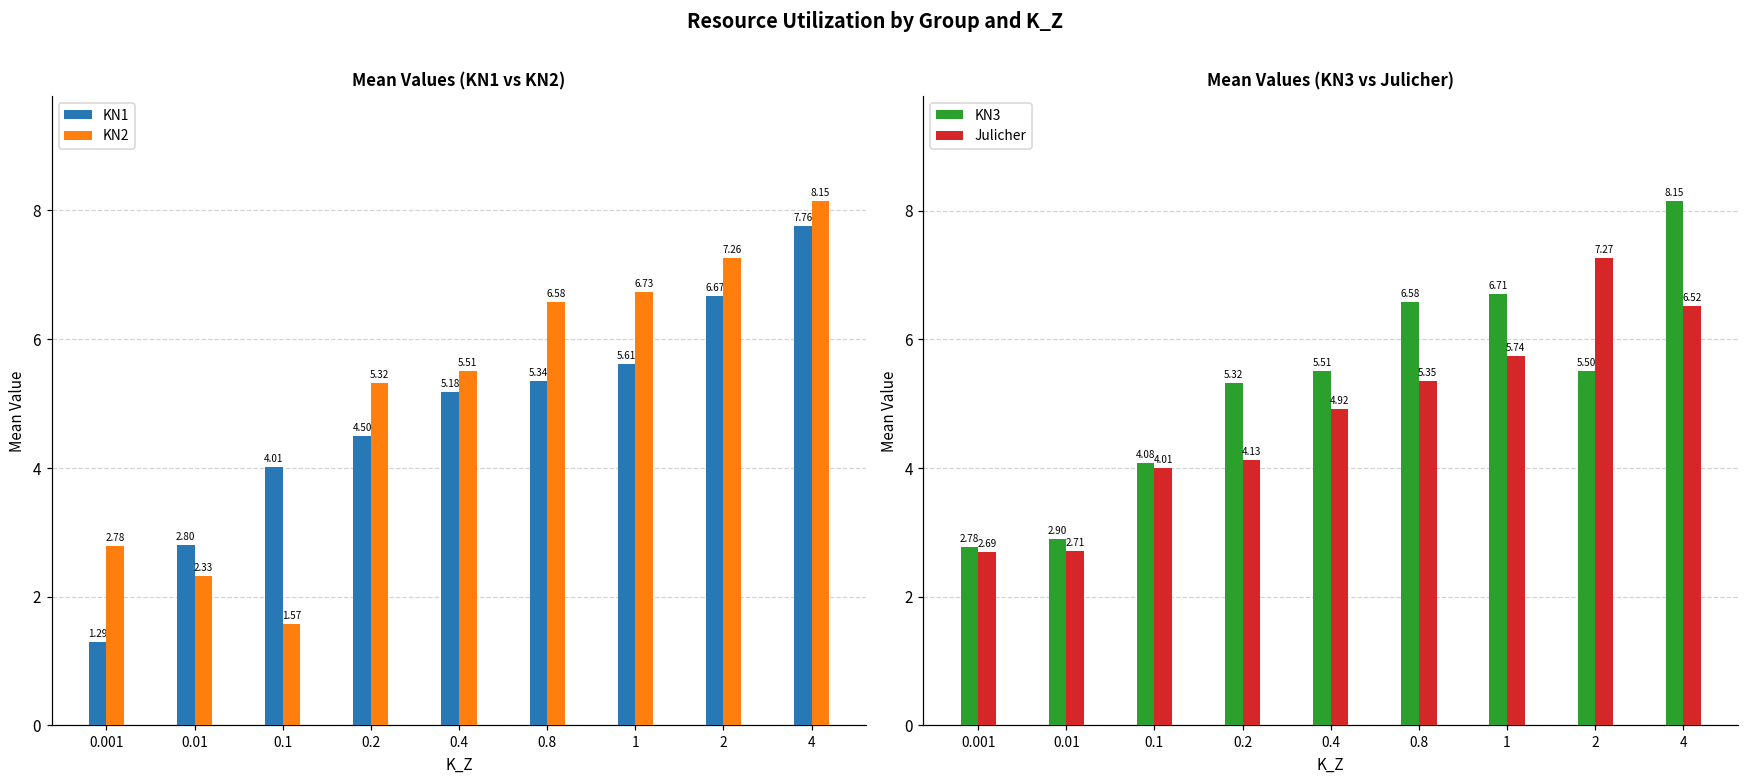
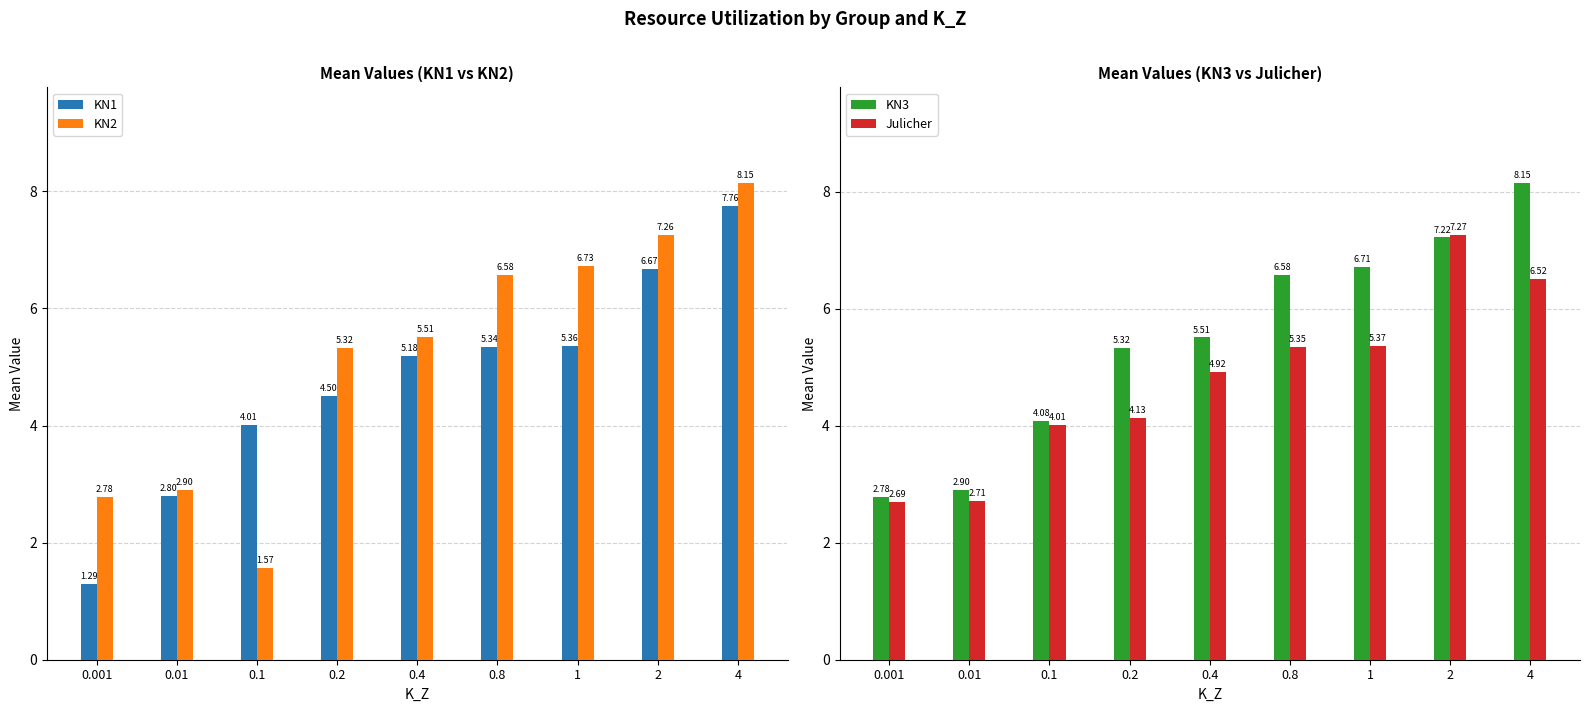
  {
    "Mean Values (KN1 vs KN2)": {
      "KN1": {
        "0.001": 1.29,
        "0.01": 2.80,
        "0.1": 4.01,
        "0.2": 4.50,
        "0.4": 5.18,
        "0.8": 5.34,
-       "1": 5.61,
+       "1": 5.36,
        "2": 6.67,
        "4": 7.76
      },
      "KN2": {
        "0.001": 2.78,
-       "0.01": 2.33,
+       "0.01": 2.90,
        "0.1": 1.57,
        "0.2": 5.32,
        "0.4": 5.51,
        "0.8": 6.58,
        "1": 6.73,
        "2": 7.26,
        "4": 8.15
      }
    },
    "Mean Values (KN3 vs Julicher)": {
      "KN3": {
        "0.001": 2.78,
        "0.01": 2.90,
        "0.1": 4.08,
        "0.2": 5.32,
        "0.4": 5.51,
        "0.8": 6.58,
        "1": 6.71,
-       "2": 5.50,
+       "2": 7.22,
        "4": 8.15
      },
      "Julicher": {
        "0.001": 2.69,
        "0.01": 2.71,
        "0.1": 4.01,
        "0.2": 4.13,
        "0.4": 4.92,
        "0.8": 5.35,
-       "1": 5.74,
+       "1": 5.37,
        "2": 7.27,
        "4": 6.52
      }
    }
  }
